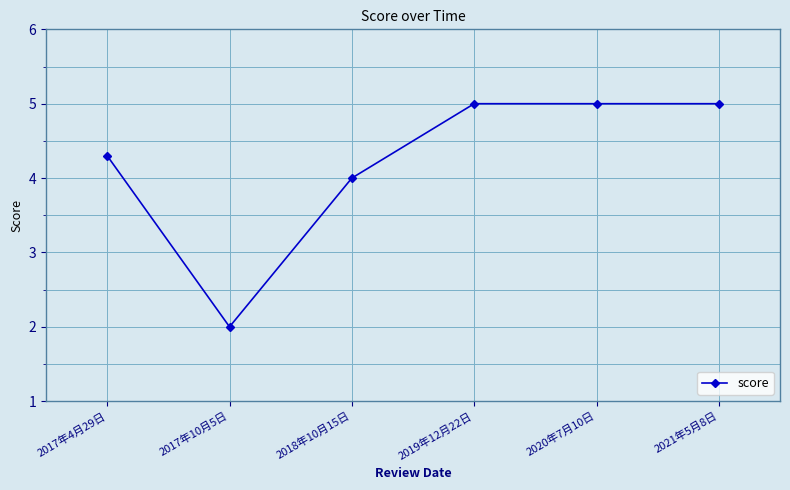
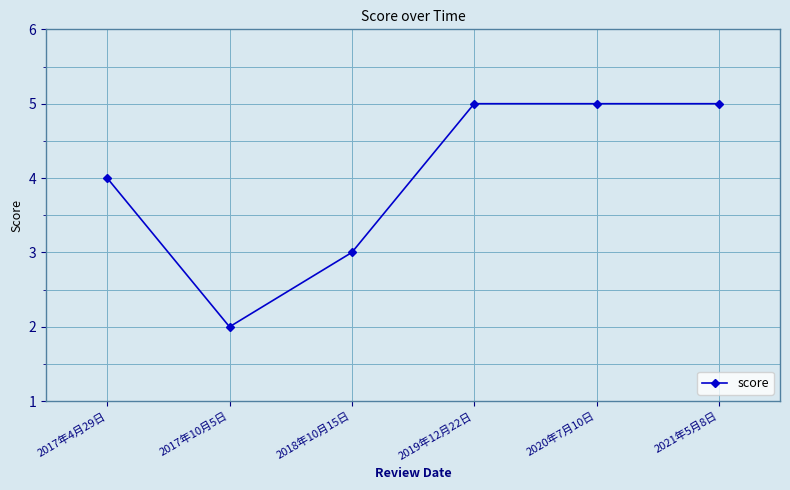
  {
-   "2017年4月29日": 4.3,
+   "2017年4月29日": 4.0,
    "2017年10月5日": 2.0,
-   "2018年10月15日": 4,
+   "2018年10月15日": 3,
    "2019年12月22日": 5.0,
    "2020年7月10日": 5.0,
    "2021年5月8日": 5.0
  }
